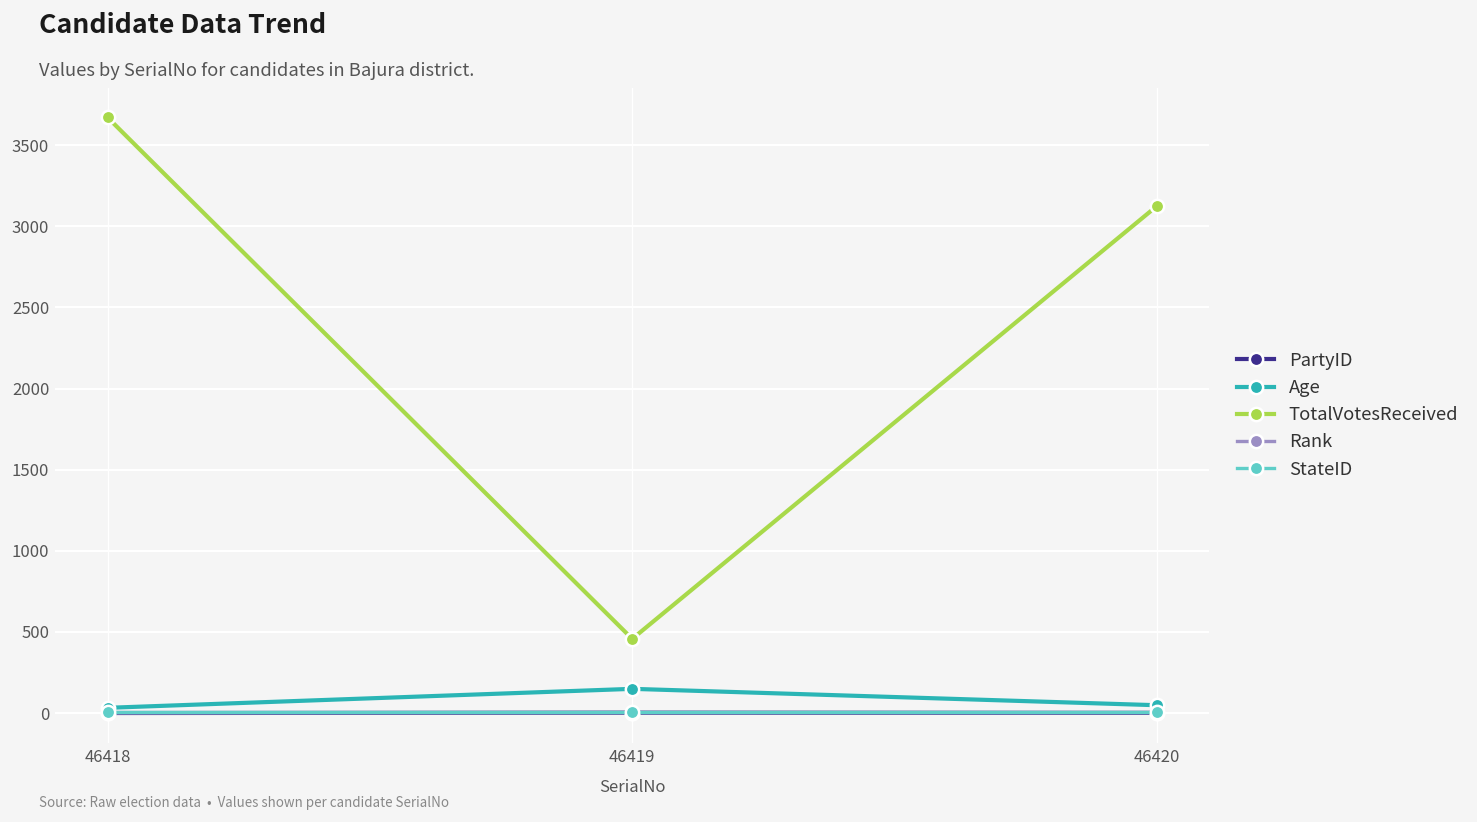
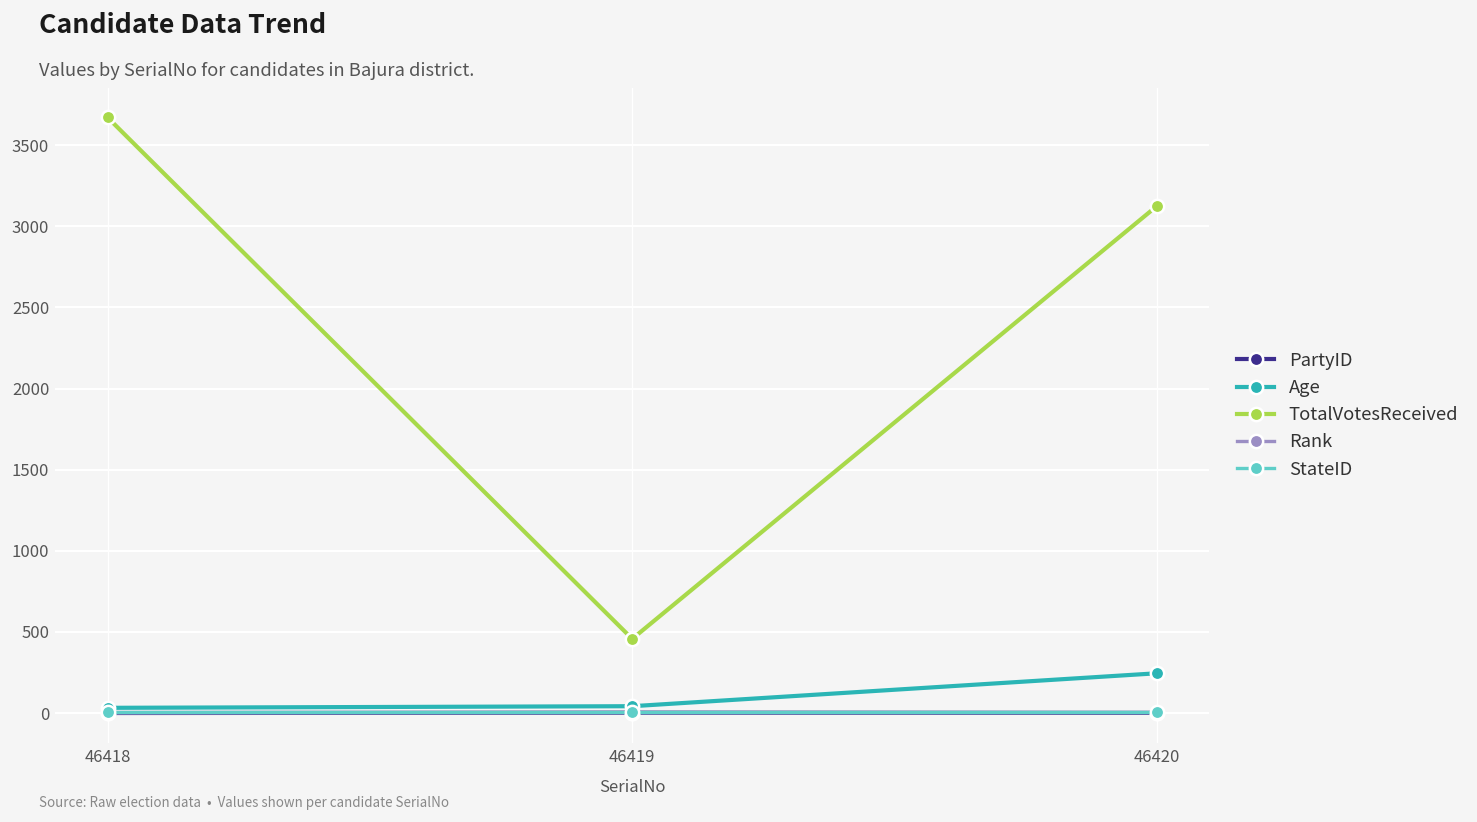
  {
    "Age": {
      "46418": 30,
-     "46419": 150,
-     "46420": 50
+     "46419": 40,
+     "46420": 250
    },
    "TotalVotesReceived": {
      "46418": 3670,
      "46419": 460,
      "46420": 3130
    }
  }
